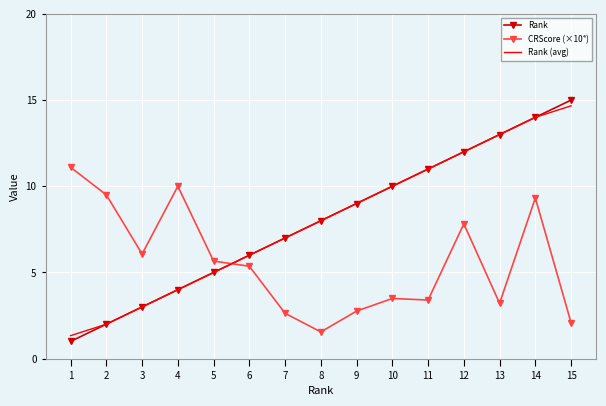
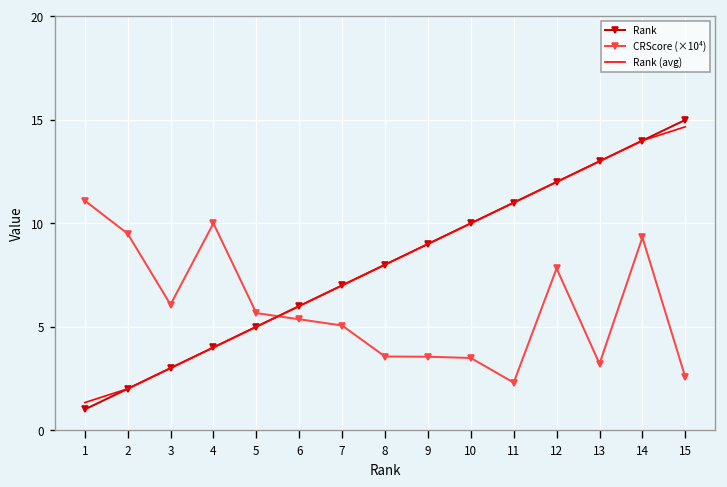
  {
    "CRScore (×10⁴)": {
      "1": 11.1,
      "2": 9.5,
      "3": 6.1,
      "4": 10.0,
      "5": 5.7,
      "6": 5.4,
-     "7": 2.6,
-     "8": 1.6,
-     "9": 2.8,
+     "7": 5.1,
+     "8": 3.6,
+     "9": 3.6,
      "10": 3.5,
-     "11": 3.4,
+     "11": 2.3,
      "12": 7.8,
      "13": 3.2,
      "14": 9.3,
-     "15": 2.1
+     "15": 2.6
    }
  }
